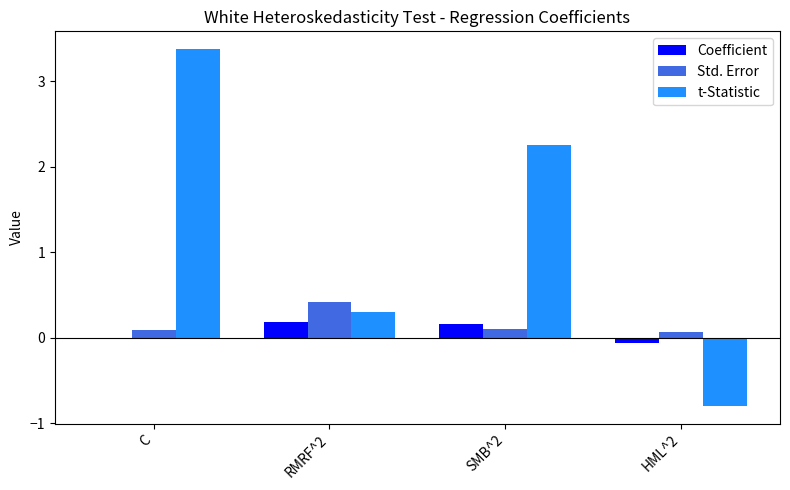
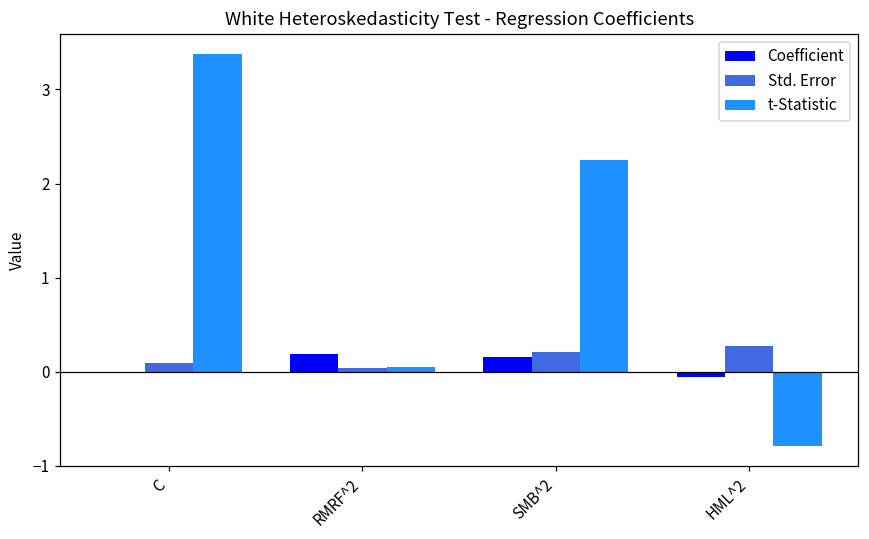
  {
    "Coefficient": {
      "RMRF^2": 0.2,
      "SMB^2": 0.2,
      "HML^2": -0.1
    },
    "Std. Error": {
      "C": 0.1,
-     "RMRF^2": 0.4,
-     "SMB^2": 0.1,
-     "HML^2": 0.1
+     "RMRF^2": 0.0,
+     "SMB^2": 0.2,
+     "HML^2": 0.3
    },
    "t-Statistic": {
      "C": 3.4,
-     "RMRF^2": 0.3,
+     "RMRF^2": 0.0,
      "SMB^2": 2.3,
      "HML^2": -0.8
    }
  }
